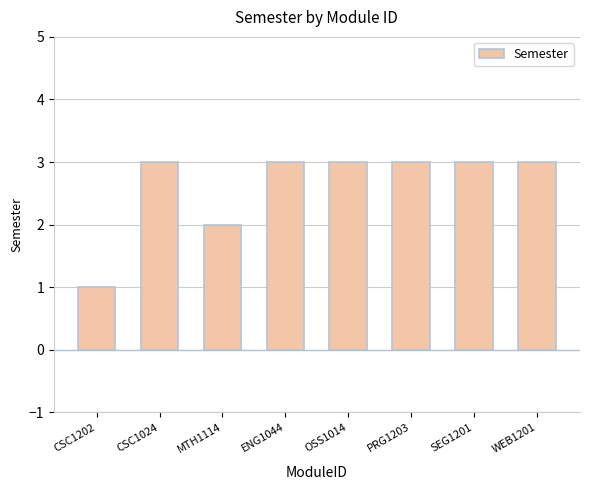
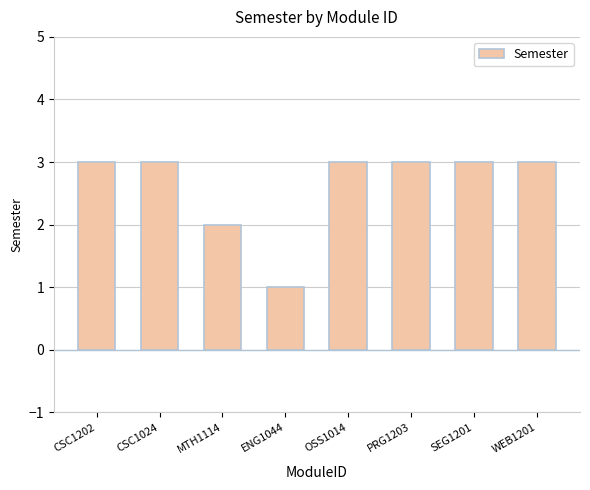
  {
-   "CSC1202": 1,
+   "CSC1202": 3,
    "CSC1024": 3,
    "MTH1114": 2,
-   "ENG1044": 3,
+   "ENG1044": 1,
    "OSS1014": 3,
    "PRG1203": 3,
    "SEG1201": 3,
    "WEB1201": 3
  }
